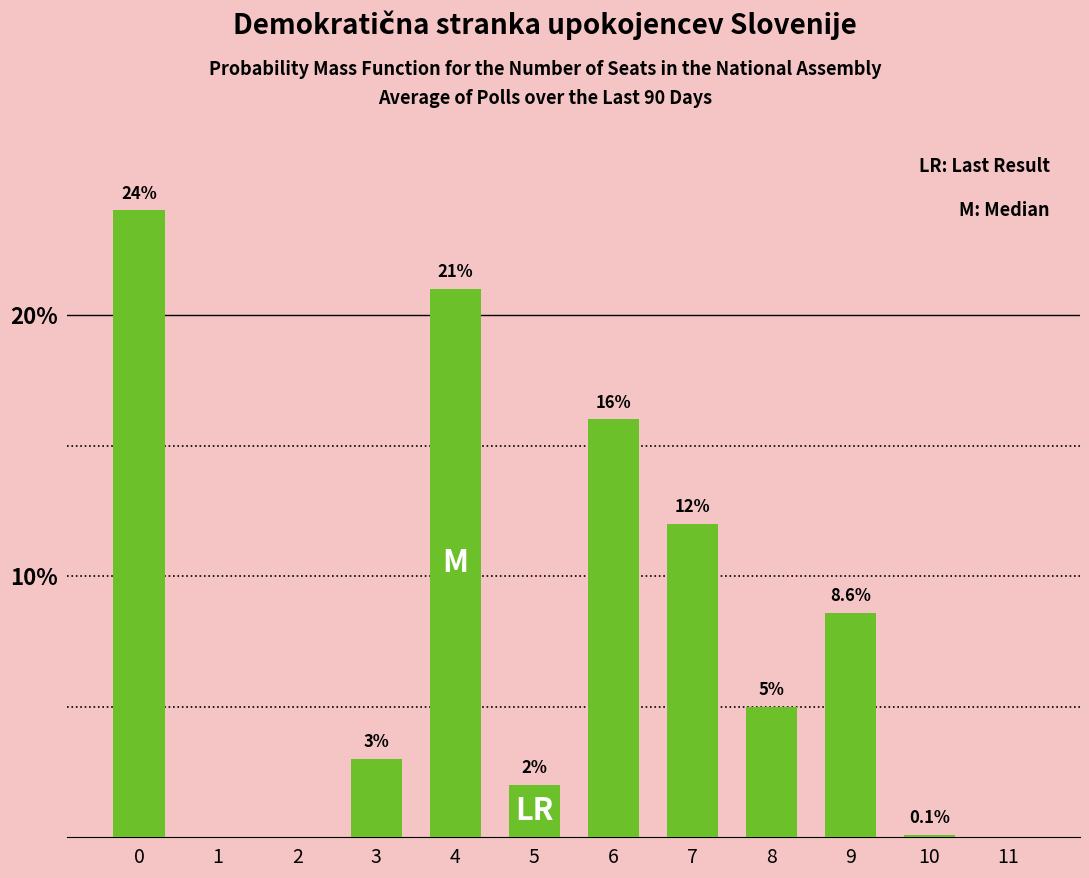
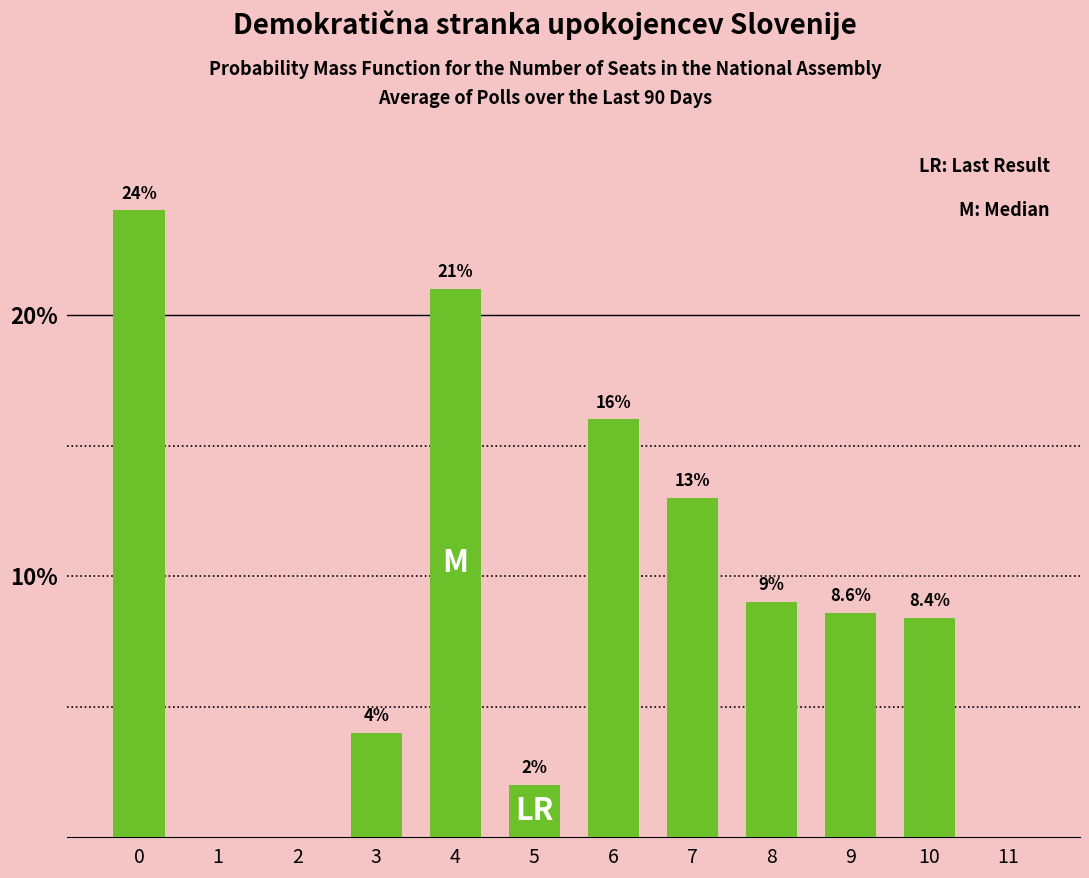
  {
    "0": "24%",
-   "3": "3%",
+   "3": "4%",
    "4": "21%",
    "5": "2%",
    "6": "16%",
-   "7": "12%",
-   "8": "5%",
+   "7": "13%",
+   "8": "9%",
    "9": "8.6%",
-   "10": "0.1%"
+   "10": "8.4%"
  }
